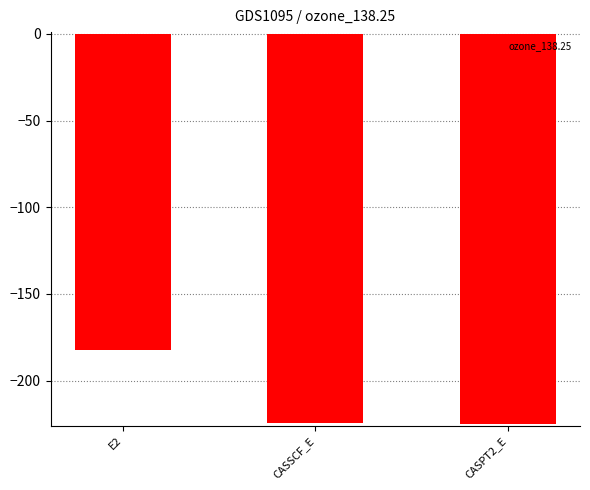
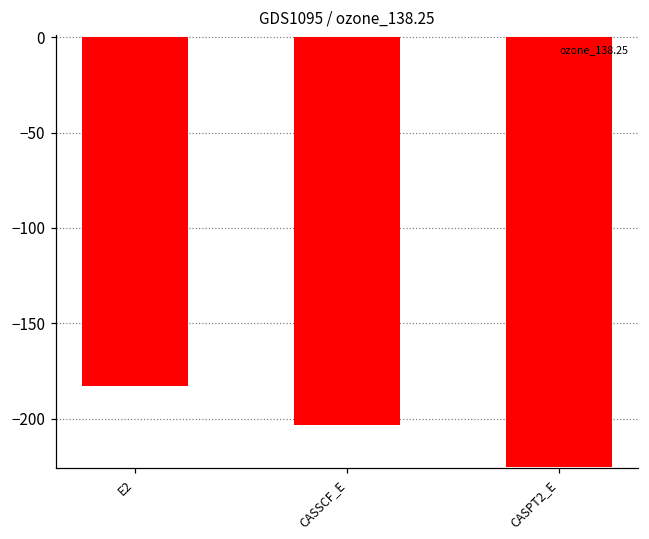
  {
    "E2": -183,
-   "CASSCF_E": -225,
+   "CASSCF_E": -203,
    "CASPT2_E": -225
  }
